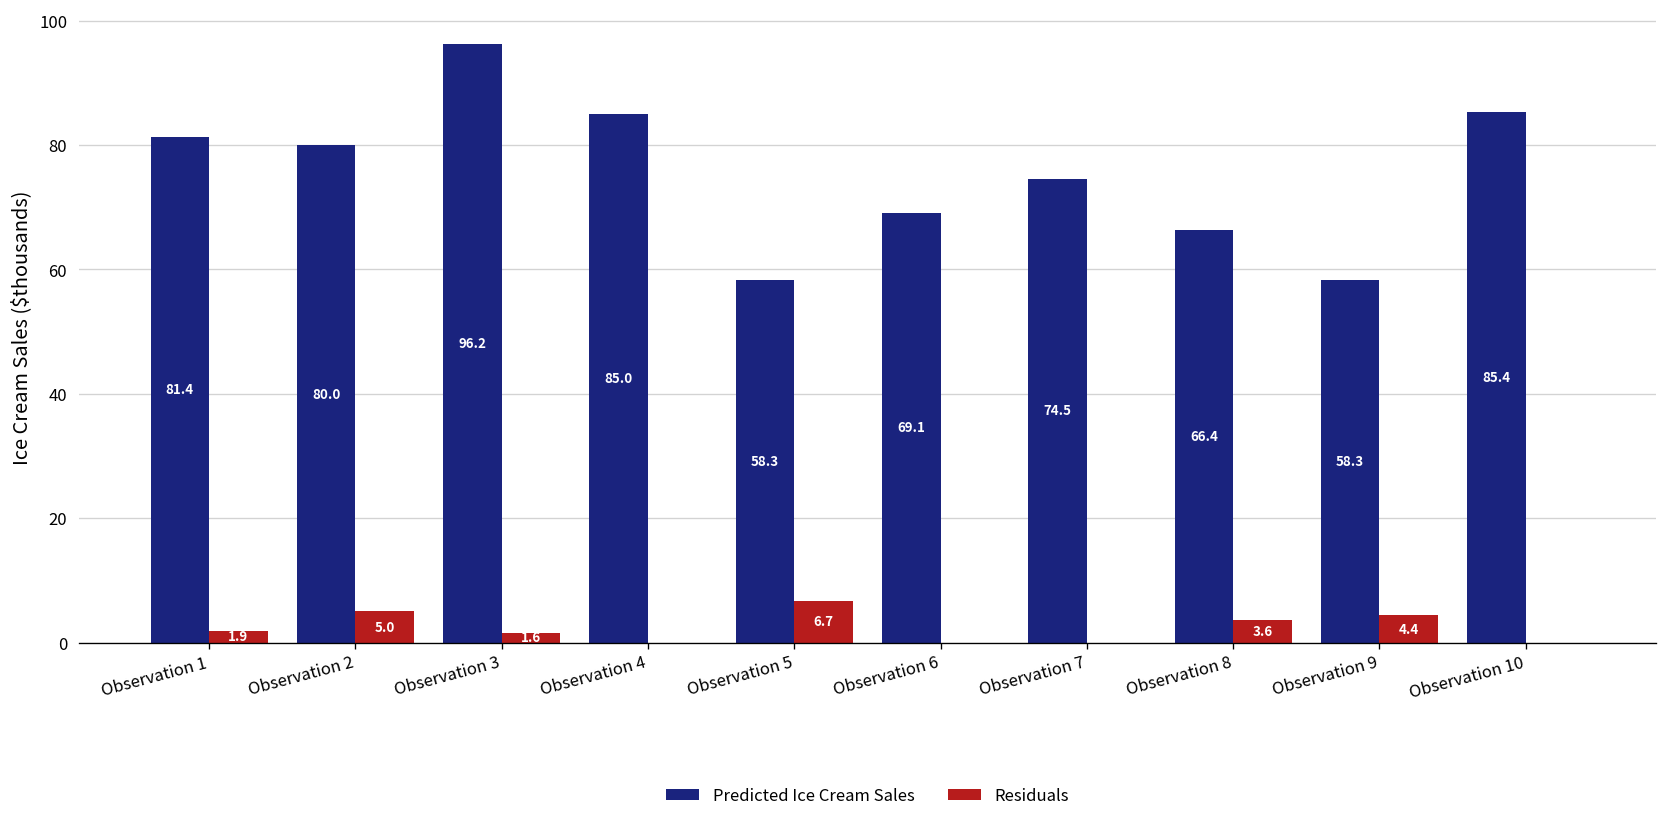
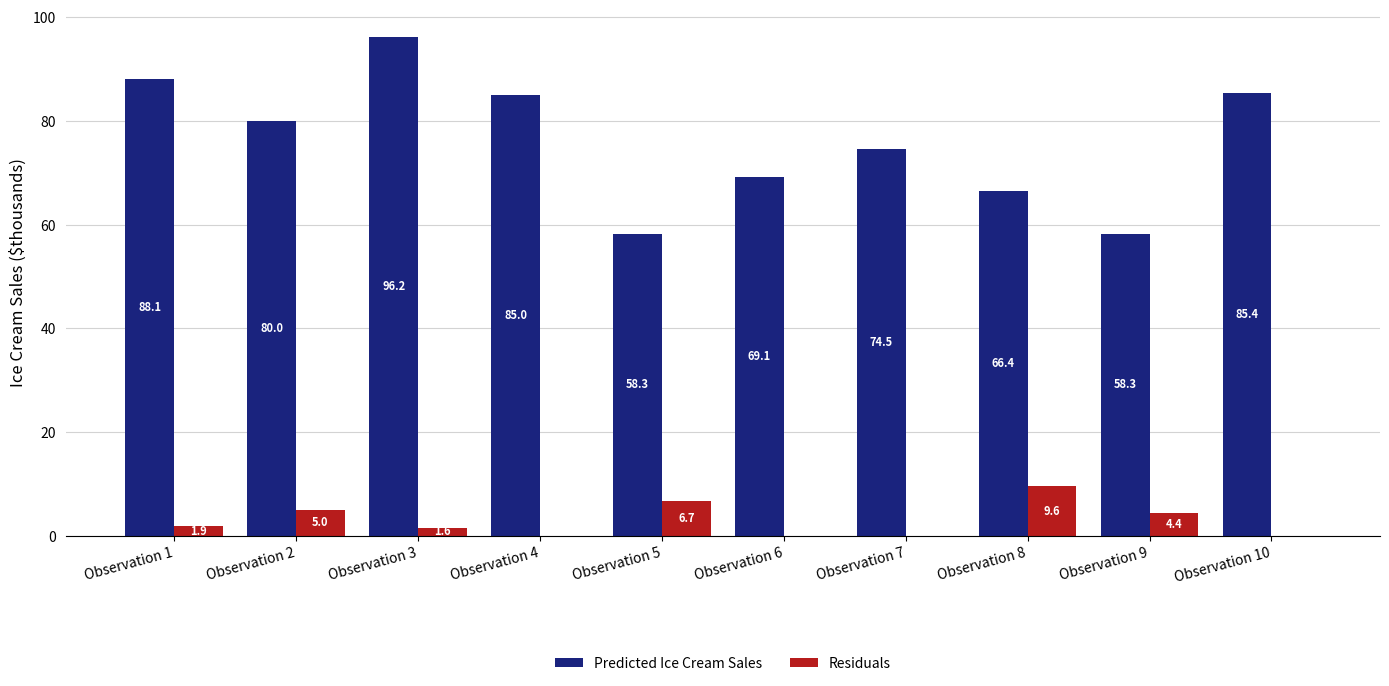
  {
    "Predicted Ice Cream Sales": {
-     "Observation 1": 81.4,
+     "Observation 1": 88.1,
      "Observation 2": 80.0,
      "Observation 3": 96.2,
      "Observation 4": 85.0,
      "Observation 5": 58.3,
      "Observation 6": 69.1,
      "Observation 7": 74.5,
      "Observation 8": 66.4,
      "Observation 9": 58.3,
      "Observation 10": 85.4
    },
    "Residuals": {
      "Observation 1": 1.9,
      "Observation 2": 5.0,
      "Observation 3": 1.6,
      "Observation 5": 6.7,
-     "Observation 8": 3.6,
+     "Observation 8": 9.6,
      "Observation 9": 4.4
    }
  }
